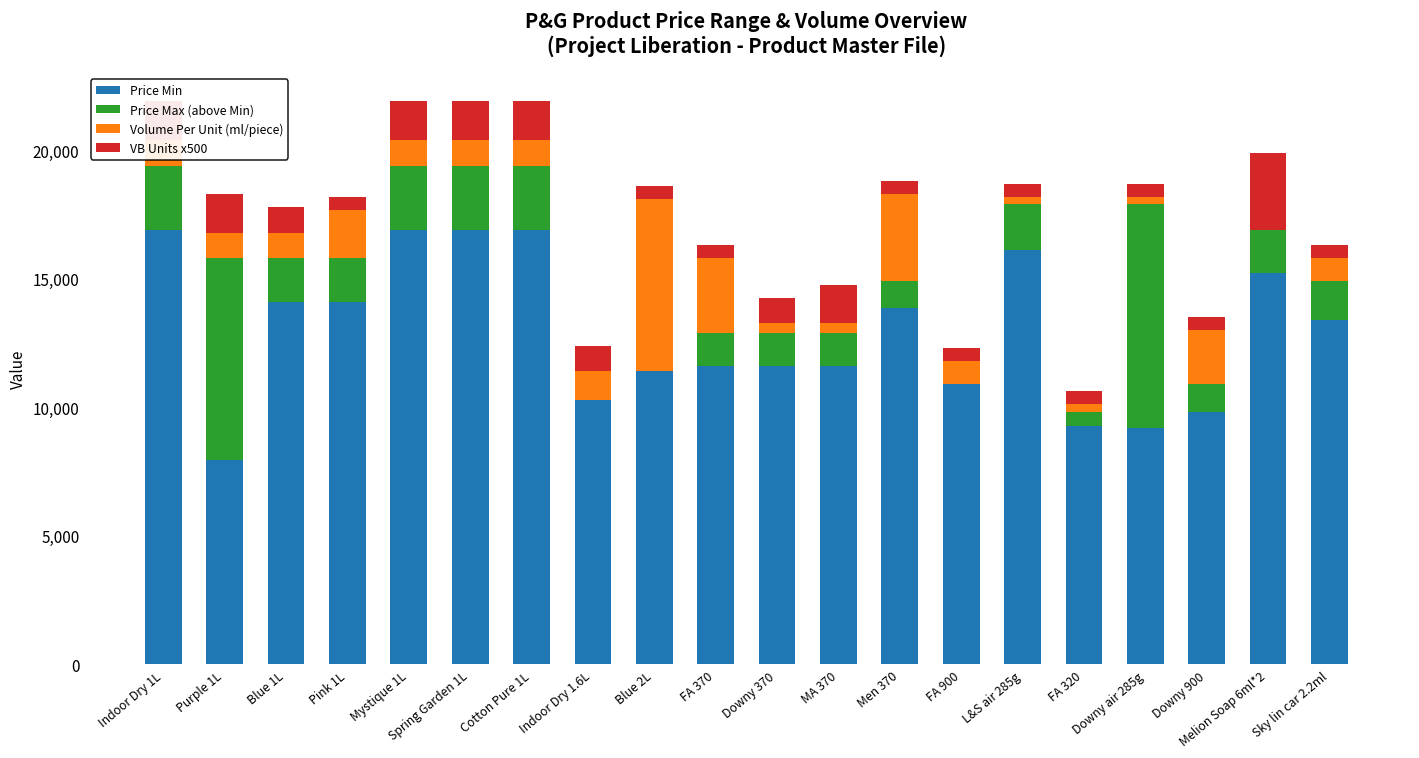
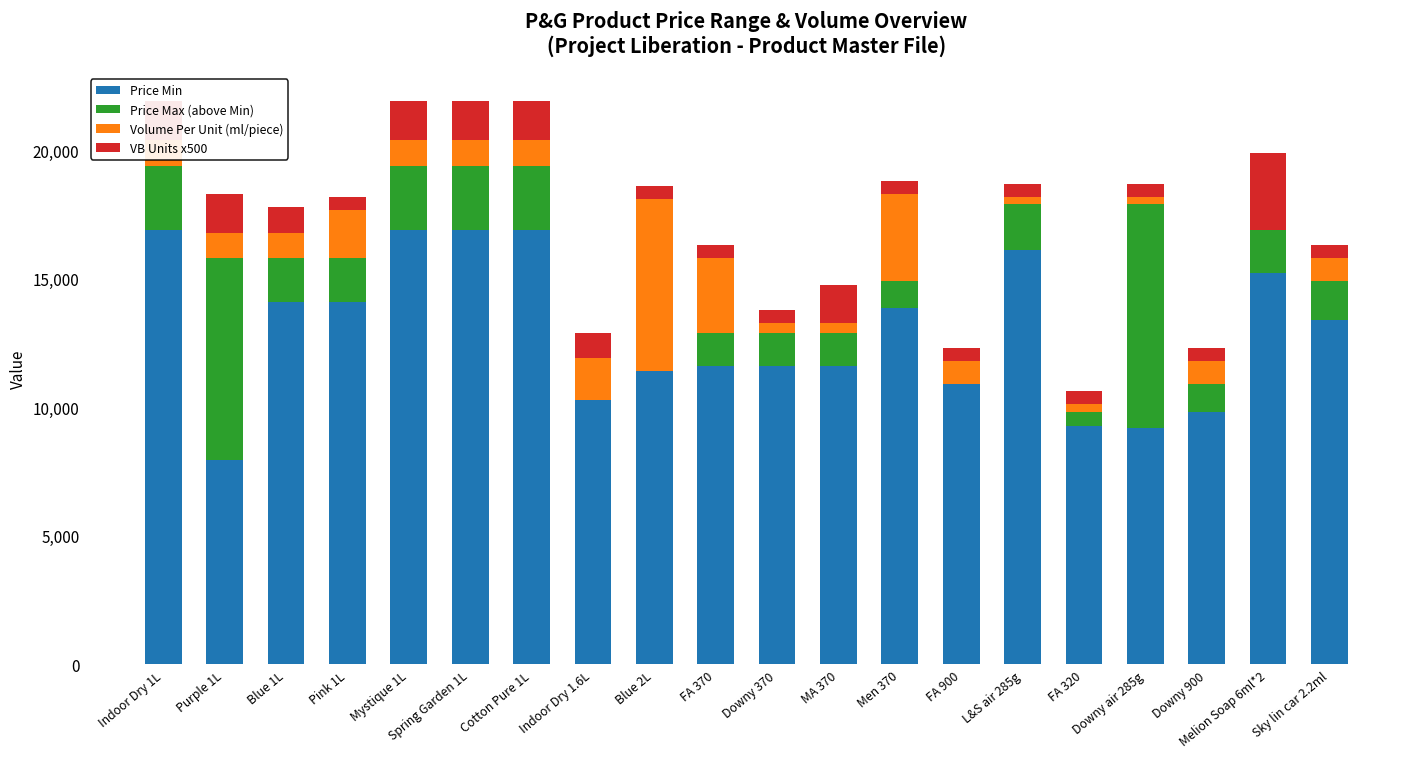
  {
    "Price Min": {
      "Indoor Dry 1L": "16,900",
      "Purple 1L": "7,900",
      "Blue 1L": "14,100",
      "Pink 1L": "14,100",
      "Mystique 1L": "16,900",
      "Spring Garden 1L": "16,900",
      "Cotton Pure 1L": "16,900",
      "Indoor Dry 1.6L": "10,300",
      "Blue 2L": "11,400",
      "FA 370": "11,600",
      "Downy 370": "11,600",
      "MA 370": "11,600",
      "Men 370": "13,900",
      "L&S air 285g": "16,100",
      "FA 320": "9,300",
      "Downy air 285g": "9,200",
      "Downy 900": "9,800",
      "Melion Soap 6ml*2": "15,200",
      "Sky lin car 2.2ml": "13,400"
    },
    "Volume Per Unit (ml/piece)": {
      "Purple 1L": "1,000",
      "Blue 1L": "1,000",
      "Pink 1L": "1,900",
      "Mystique 1L": "1,000",
      "Spring Garden 1L": "1,000",
      "Cotton Pure 1L": "1,000",
-     "Indoor Dry 1.6L": "1,100",
+     "Indoor Dry 1.6L": "1,600",
      "Blue 2L": "6,700",
      "FA 370": "2,900",
      "Downy 370": "400",
      "MA 370": "400",
      "Men 370": "3,400",
      "FA 900": "900",
      "L&S air 285g": "300",
      "FA 320": "300",
      "Downy air 285g": "300",
-     "Downy 900": "2,100",
+     "Downy 900": "900",
      "Sky lin car 2.2ml": "900"
    },
    "VB Units x500": {
      "Purple 1L": "1,500",
      "Blue 1L": "1,000",
      "Pink 1L": "500",
      "Mystique 1L": "1,500",
      "Spring Garden 1L": "1,500",
      "Cotton Pure 1L": "1,500",
      "Indoor Dry 1.6L": "1,000",
      "Blue 2L": "500",
      "FA 370": "500",
-     "Downy 370": "1,000",
+     "Downy 370": "500",
      "MA 370": "1,500",
      "Men 370": "500",
      "FA 900": "500",
      "L&S air 285g": "500",
      "FA 320": "500",
      "Downy air 285g": "500",
      "Downy 900": "500",
      "Melion Soap 6ml*2": "3,000",
      "Sky lin car 2.2ml": "500"
    }
  }
